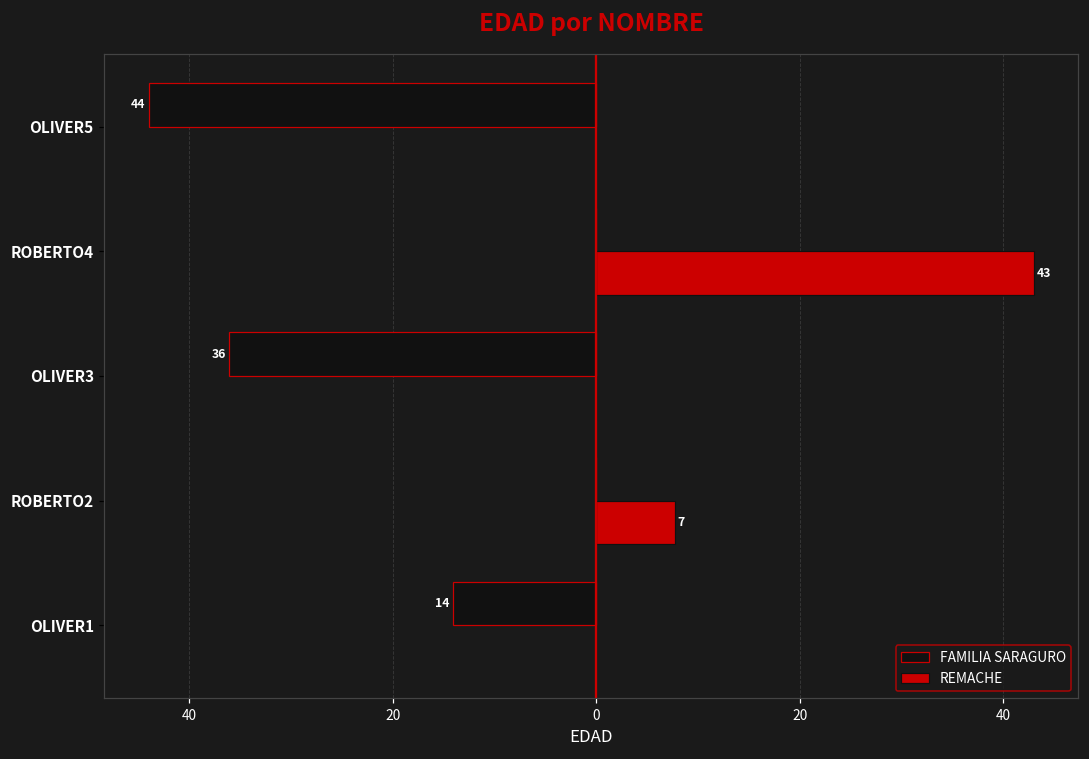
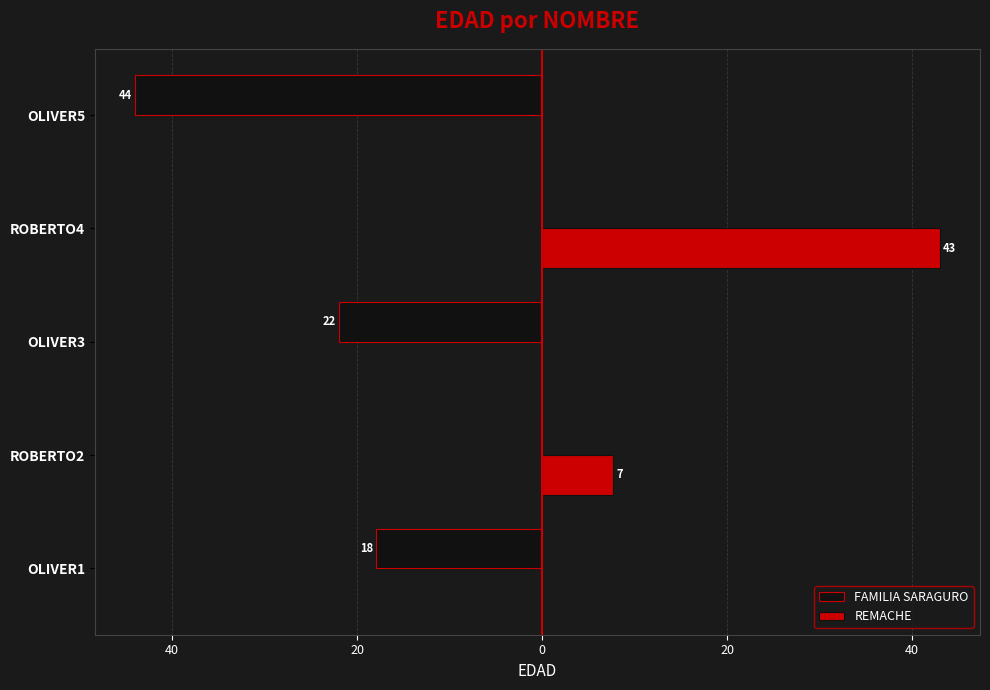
  {
    "FAMILIA SARAGURO": {
-     "OLIVER3": 36,
-     "OLIVER1": 14
+     "OLIVER3": 22,
+     "OLIVER1": 18
    },
    "REMACHE": {
      "ROBERTO4": 43
    }
  }
